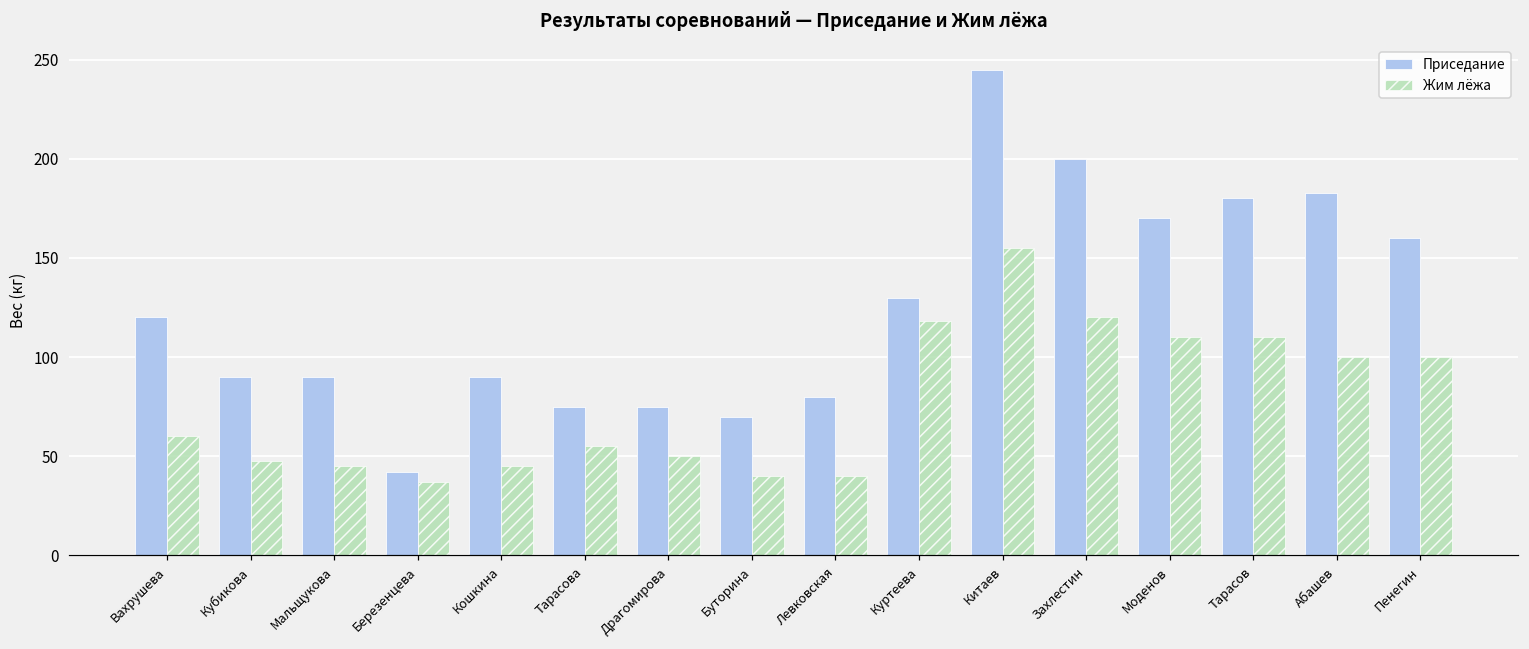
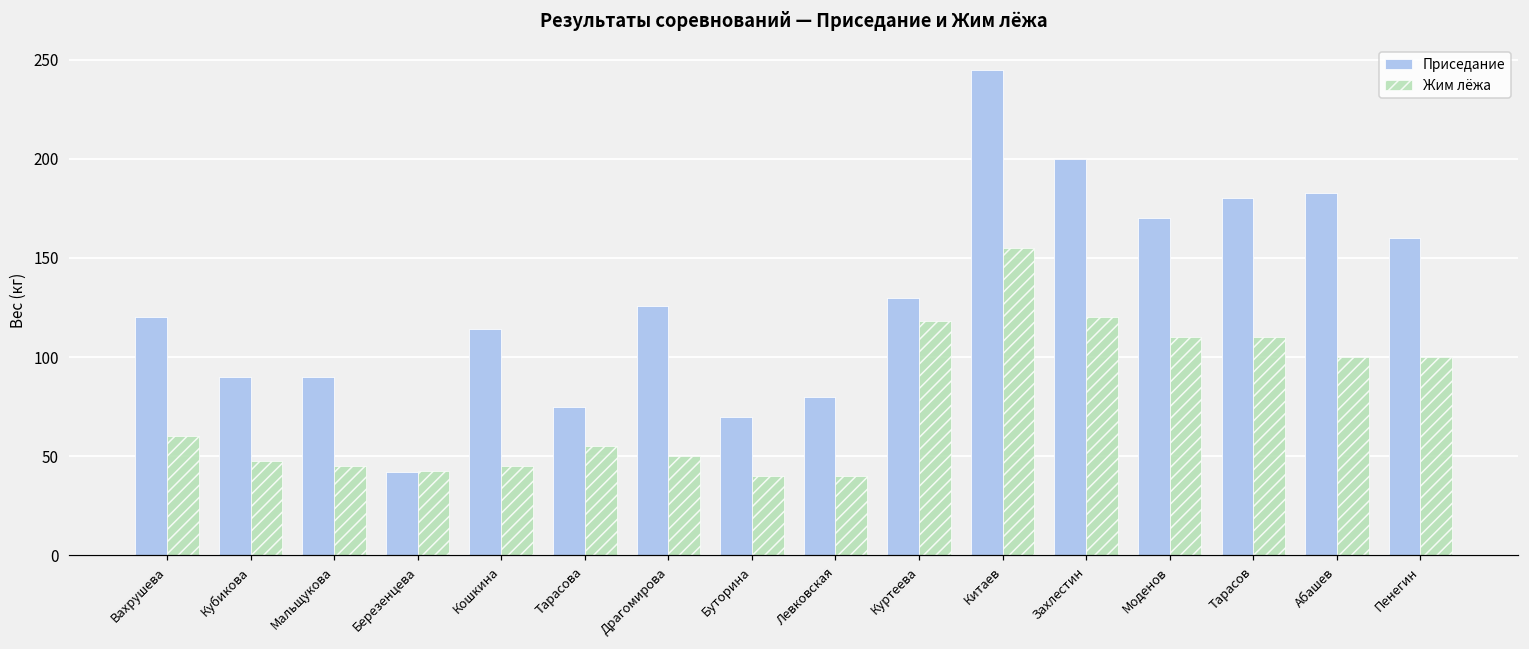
  {
    "Приседание": {
      "Вахрушева": 120,
      "Кубикова": 90,
      "Мальщукова": 90,
      "Березенцева": 42,
-     "Кошкина": 90,
+     "Кошкина": 114,
      "Тарасова": 75,
-     "Драгомирова": 75,
+     "Драгомирова": 126,
      "Буторина": 70,
      "Левковская": 80,
      "Куртеева": 130,
      "Китаев": 245,
      "Захлестин": 200,
      "Моденов": 170,
      "Тарасов": 180,
      "Абашев": 183,
      "Пенегин": 160
    },
    "Жим лёжа": {
      "Вахрушева": 60,
      "Кубикова": 48,
      "Мальщукова": 45,
-     "Березенцева": 37,
+     "Березенцева": 43,
      "Кошкина": 45,
      "Тарасова": 55,
      "Драгомирова": 50,
      "Буторина": 40,
      "Левковская": 40,
      "Куртеева": 118,
      "Китаев": 155,
      "Захлестин": 120,
      "Моденов": 110,
      "Тарасов": 110,
      "Абашев": 100,
      "Пенегин": 100
    }
  }
